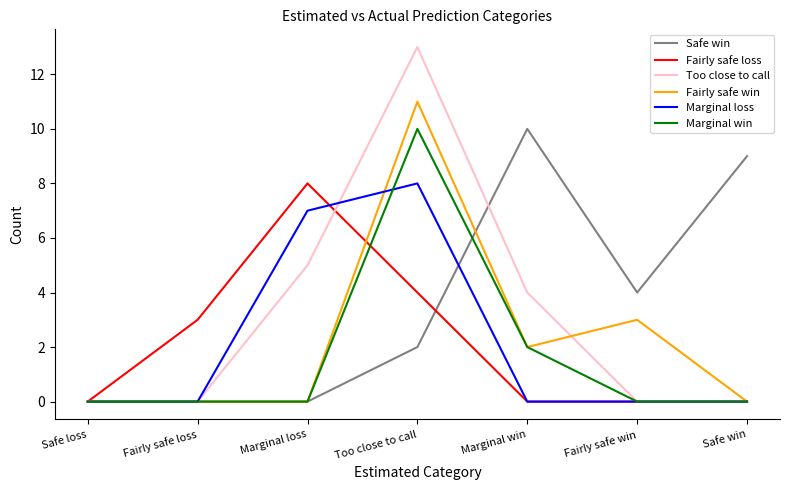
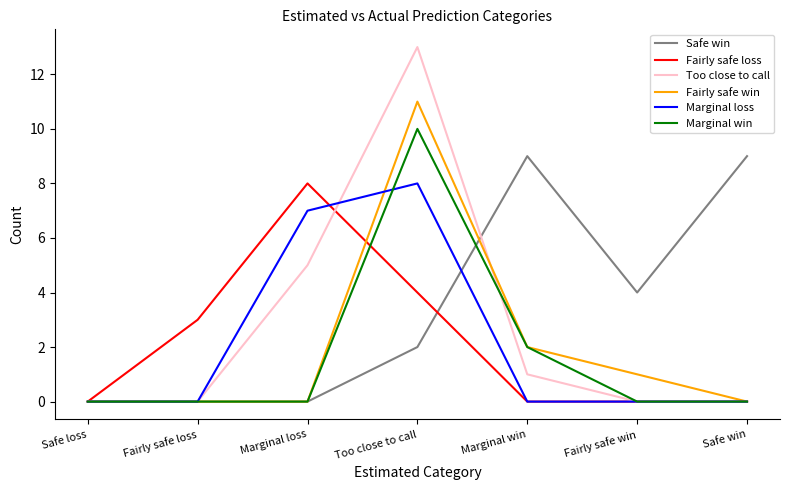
  {
    "Safe win": {
      "Too close to call": 2,
-     "Marginal win": 10,
+     "Marginal win": 9,
      "Fairly safe win": 4,
      "Safe win": 9
    },
    "Fairly safe loss": {
      "Fairly safe loss": 3,
      "Marginal loss": 8,
      "Too close to call": 4
    },
    "Too close to call": {
      "Marginal loss": 5,
      "Too close to call": 13,
-     "Marginal win": 4
+     "Marginal win": 1
    },
    "Fairly safe win": {
      "Too close to call": 11,
-     "Fairly safe win": 3
+     "Fairly safe win": 1
    },
    "Marginal loss": {
      "Marginal loss": 7,
      "Too close to call": 8
    },
    "Marginal win": {
      "Too close to call": 10
    }
  }
